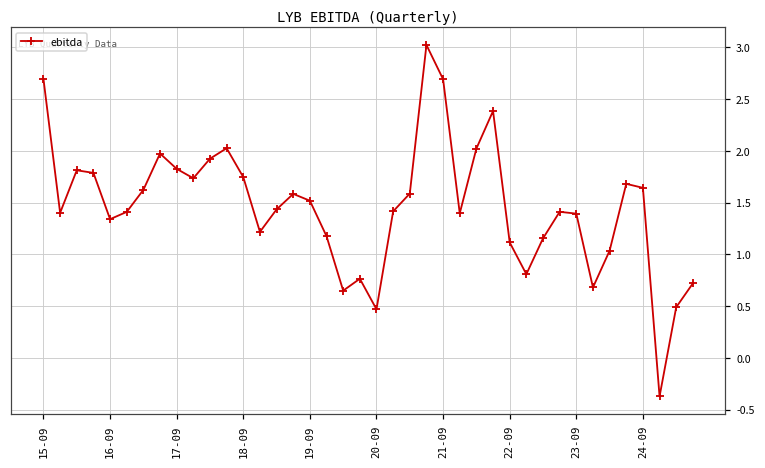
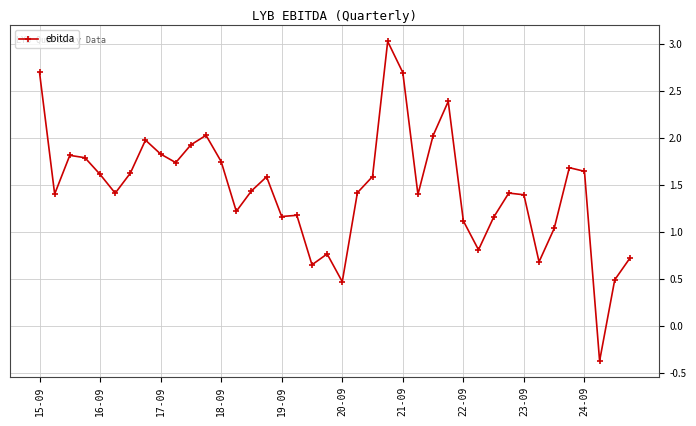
  {
    "15-09": 2.7,
-   "16-09": 1.3,
+   "16-09": 1.6,
    "17-09": 1.8,
    "18-09": 1.7,
-   "19-09": 1.5,
+   "19-09": 1.2,
    "20-09": 0.5,
    "21-09": 2.7,
    "22-09": 1.1,
    "23-09": 1.4,
    "24-09": 1.6
  }
